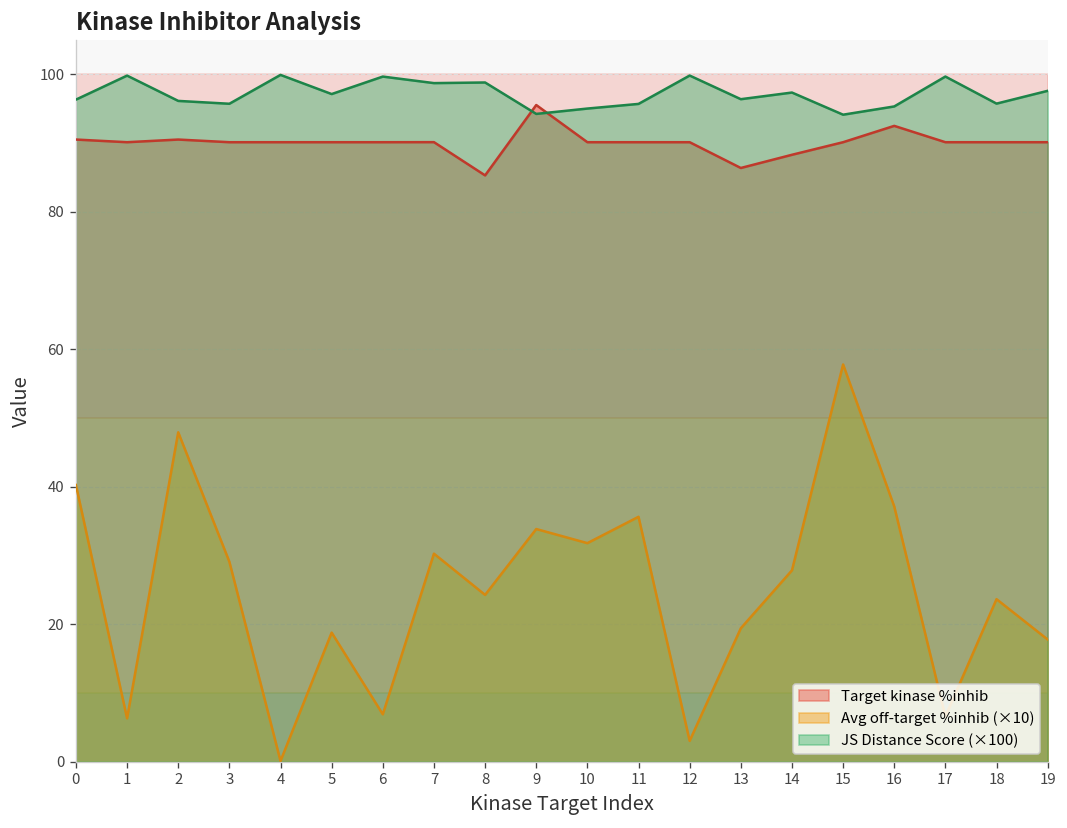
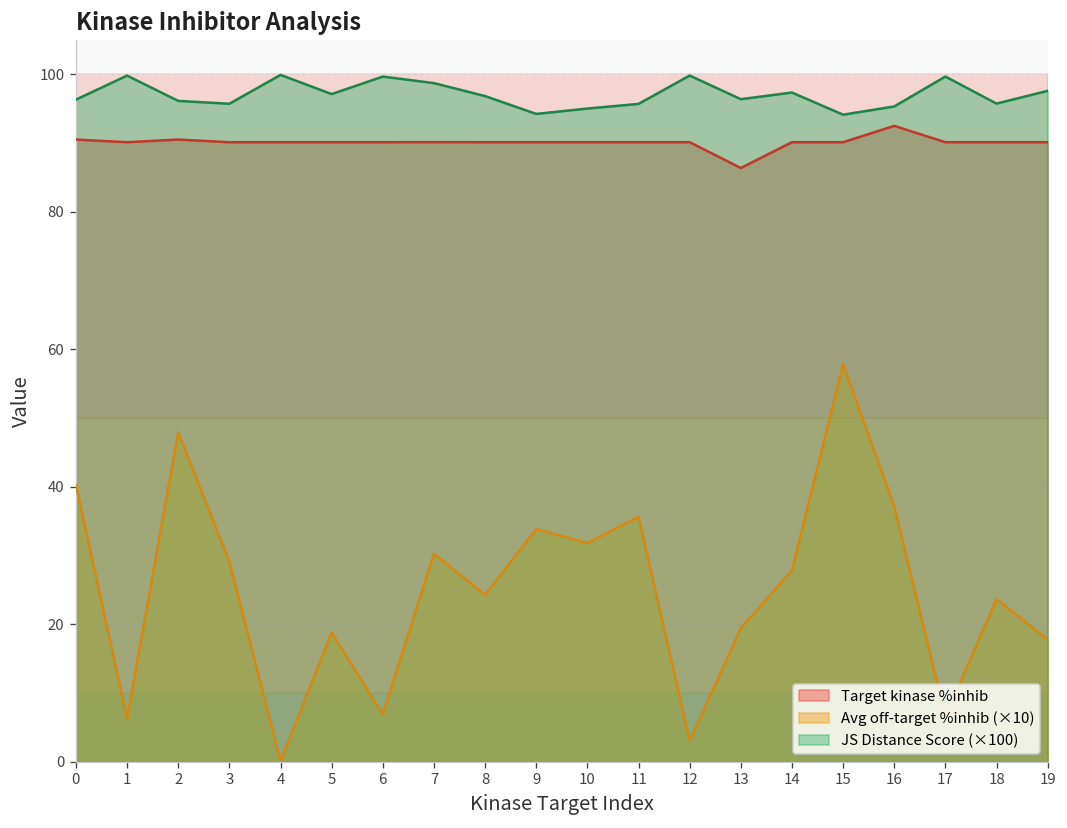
  {
    "Target kinase %inhib": {
      "0": 91,
      "1": 90,
      "2": 91,
      "3": 90,
      "4": 90,
      "5": 90,
      "6": 90,
      "7": 90,
-     "8": 85,
-     "9": 96,
+     "8": 90,
+     "9": 90,
      "10": 90,
      "11": 90,
      "12": 90,
      "13": 86,
-     "14": 88,
+     "14": 90,
      "15": 90,
      "16": 93,
      "17": 90,
      "18": 90,
      "19": 90
    },
    "Avg off-target %inhib (×10)": {
      "0": 40,
      "1": 6,
      "2": 48,
      "3": 29,
      "4": 0,
      "5": 19,
      "6": 7,
      "7": 30,
      "8": 24,
      "9": 34,
      "10": 32,
      "11": 36,
      "12": 3,
      "13": 19,
      "14": 28,
      "15": 58,
      "16": 37,
      "18": 24,
      "19": 18
    },
    "JS Distance Score (×100)": {
      "0": 96,
      "1": 100,
      "2": 96,
      "3": 96,
      "4": 100,
      "5": 97,
      "6": 100,
      "7": 99,
-     "8": 99,
+     "8": 97,
      "9": 94,
      "10": 95,
      "11": 96,
      "12": 100,
      "13": 96,
      "14": 97,
      "15": 94,
      "16": 95,
      "17": 100,
      "18": 96,
      "19": 98
    }
  }
